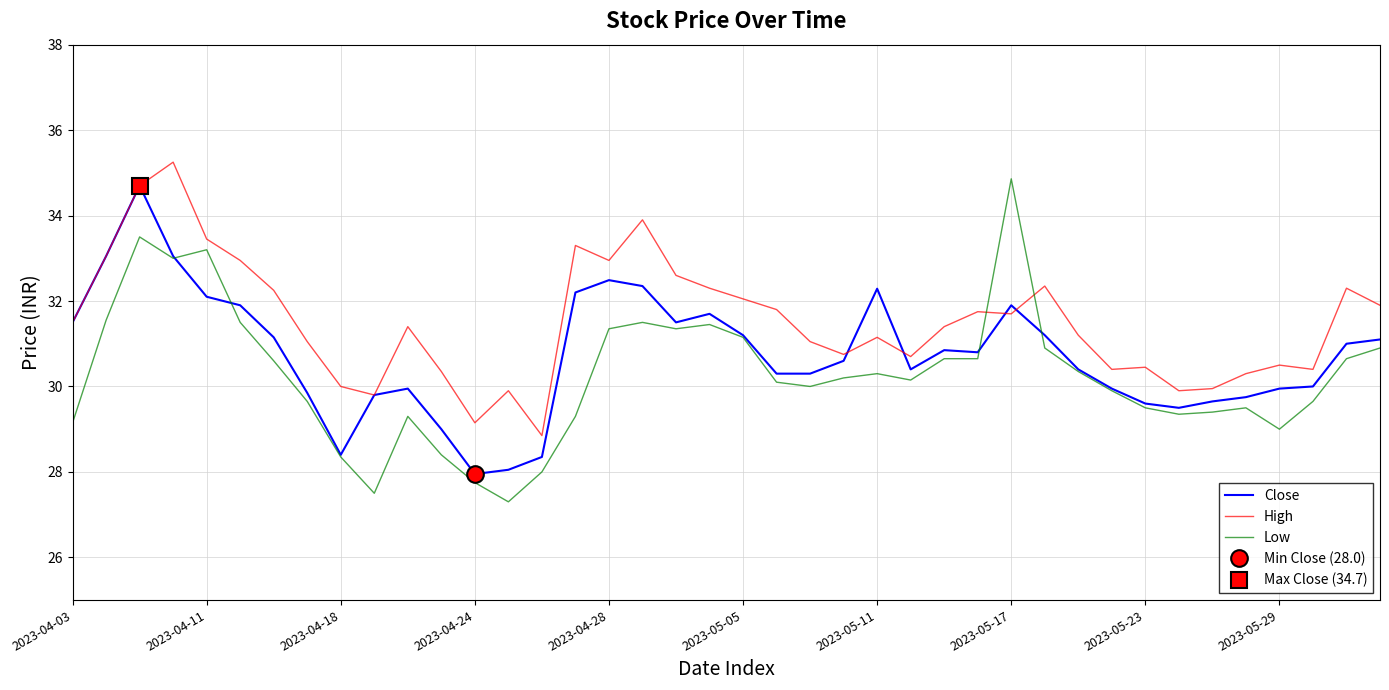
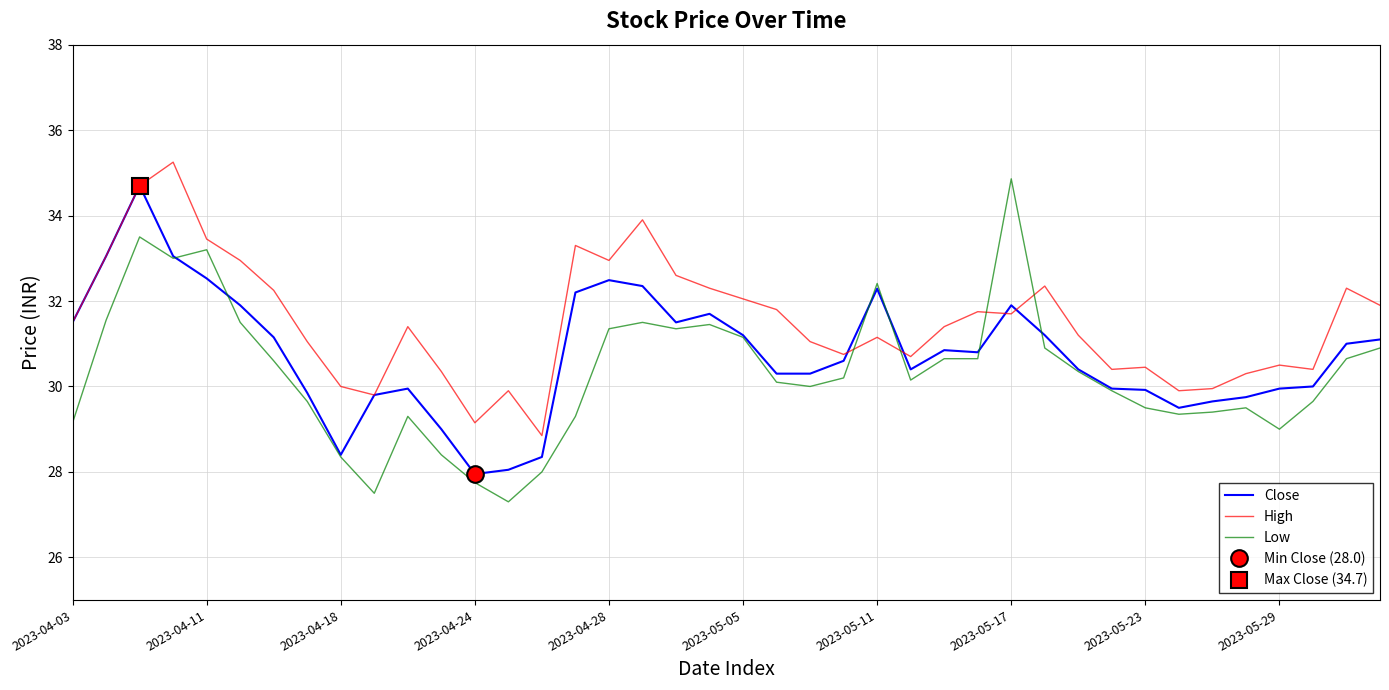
  {
    "Close": {
-     "2023-04-11": 32.1,
+     "2023-04-11": 32.5,
      "2023-04-28": 32.5,
      "2023-05-11": 32.3,
      "2023-05-17": 31.9,
-     "2023-05-23": 29.6,
+     "2023-05-23": 29.9,
      "2023-05-29": 30.0
    },
    "Low": {
      "2023-04-03": 29.1,
      "2023-04-11": 33.2,
      "2023-04-24": 27.8,
      "2023-04-28": 31.4,
-     "2023-05-11": 30.3,
+     "2023-05-11": 32.4,
      "2023-05-17": 34.9,
      "2023-05-23": 29.5,
      "2023-05-29": 29.0
    }
  }
